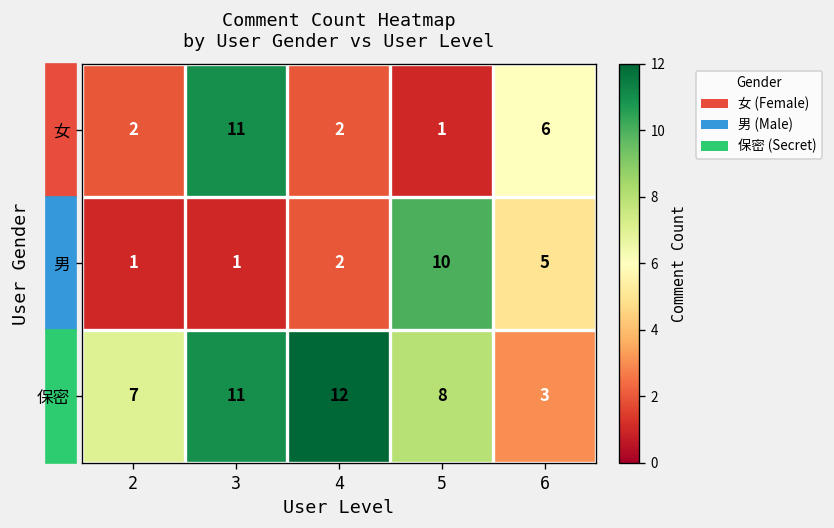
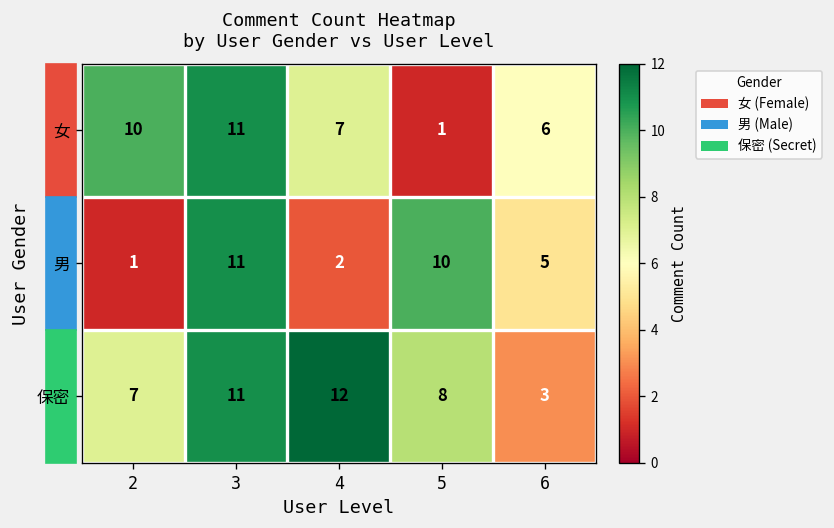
  {
    "女": {
-     "2": 2,
+     "2": 10,
      "3": 11,
-     "4": 2,
+     "4": 7,
      "5": 1,
      "6": 6
    },
    "男": {
      "2": 1,
-     "3": 1,
+     "3": 11,
      "4": 2,
      "5": 10,
      "6": 5
    },
    "保密": {
      "2": 7,
      "3": 11,
      "4": 12,
      "5": 8,
      "6": 3
    }
  }
